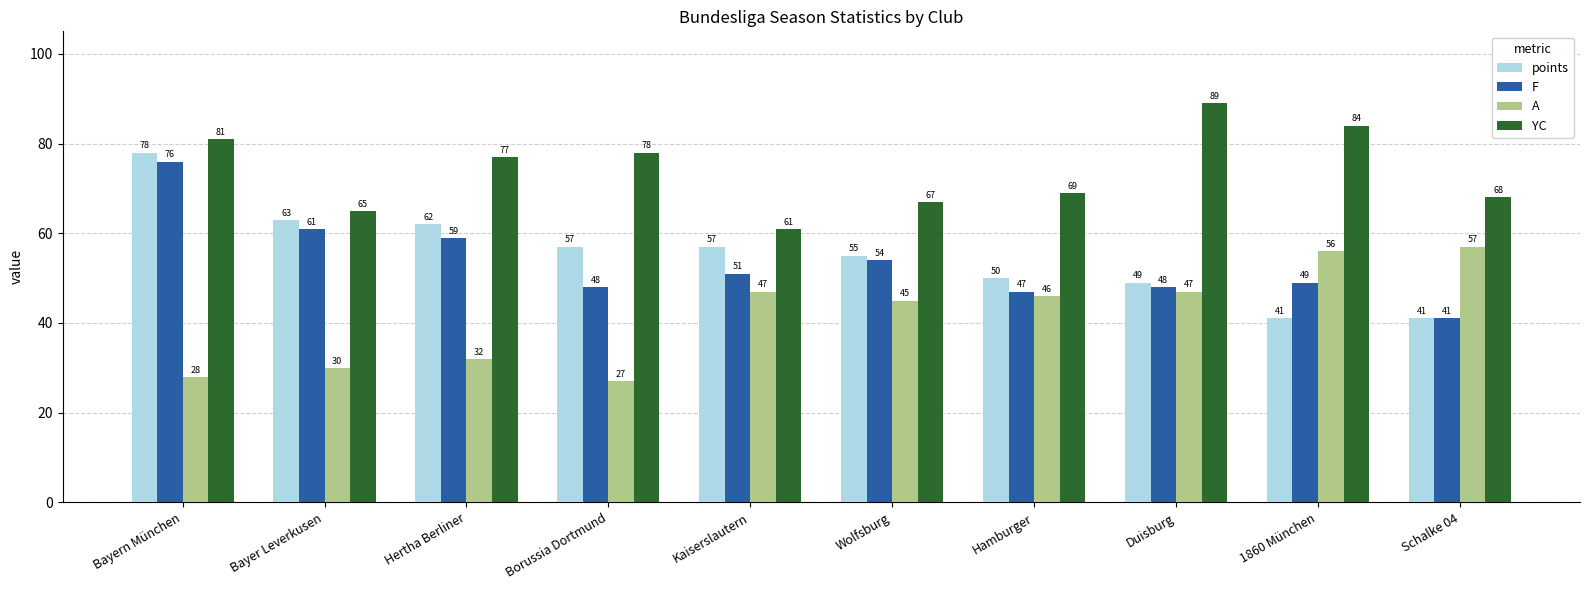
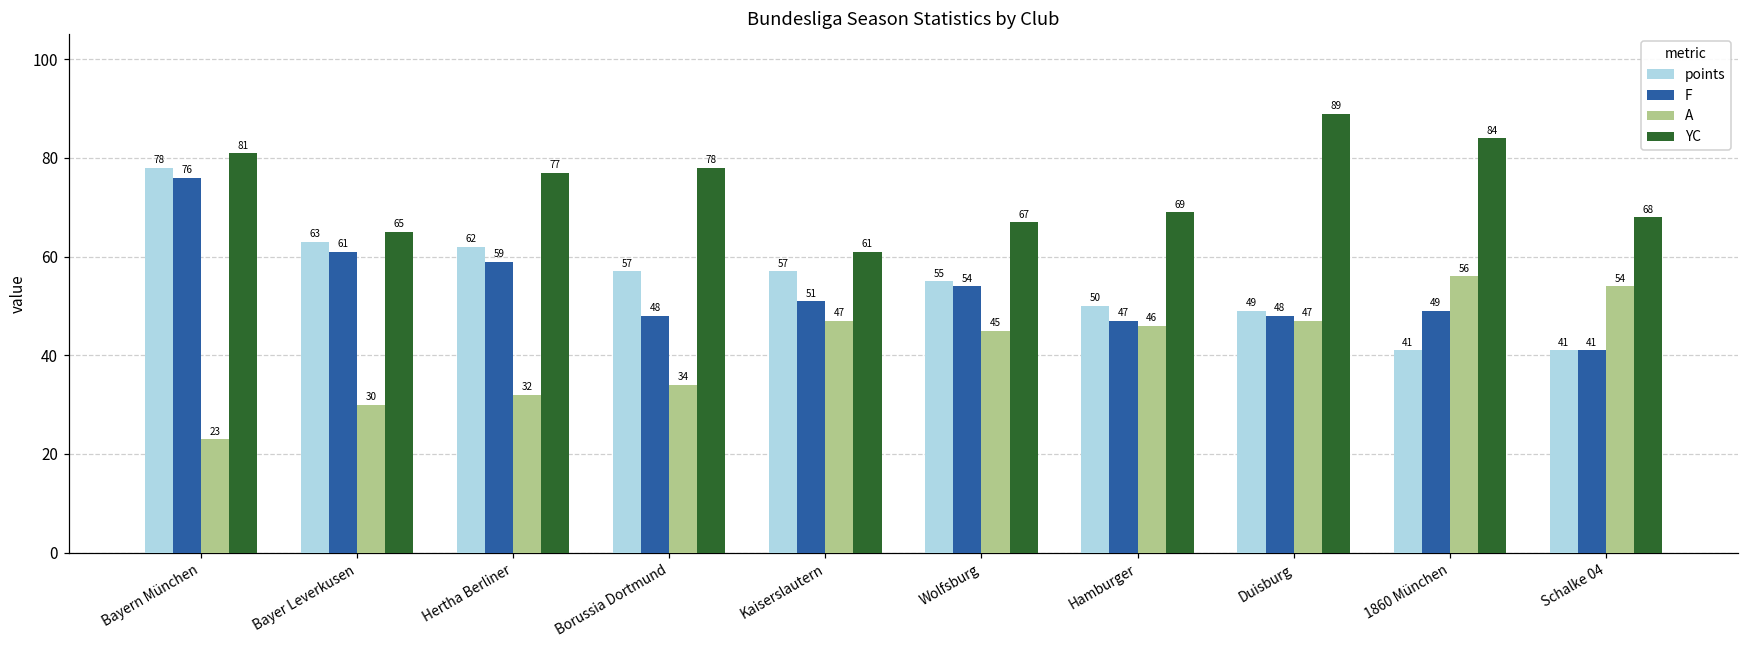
  {
    "points": {
      "Bayern München": 78,
      "Bayer Leverkusen": 63,
      "Hertha Berliner": 62,
      "Borussia Dortmund": 57,
      "Kaiserslautern": 57,
      "Wolfsburg": 55,
      "Hamburger": 50,
      "Duisburg": 49,
      "1860 München": 41,
      "Schalke 04": 41
    },
    "F": {
      "Bayern München": 76,
      "Bayer Leverkusen": 61,
      "Hertha Berliner": 59,
      "Borussia Dortmund": 48,
      "Kaiserslautern": 51,
      "Wolfsburg": 54,
      "Hamburger": 47,
      "Duisburg": 48,
      "1860 München": 49,
      "Schalke 04": 41
    },
    "A": {
-     "Bayern München": 28,
+     "Bayern München": 23,
      "Bayer Leverkusen": 30,
      "Hertha Berliner": 32,
-     "Borussia Dortmund": 27,
+     "Borussia Dortmund": 34,
      "Kaiserslautern": 47,
      "Wolfsburg": 45,
      "Hamburger": 46,
      "Duisburg": 47,
      "1860 München": 56,
-     "Schalke 04": 57
+     "Schalke 04": 54
    },
    "YC": {
      "Bayern München": 81,
      "Bayer Leverkusen": 65,
      "Hertha Berliner": 77,
      "Borussia Dortmund": 78,
      "Kaiserslautern": 61,
      "Wolfsburg": 67,
      "Hamburger": 69,
      "Duisburg": 89,
      "1860 München": 84,
      "Schalke 04": 68
    }
  }
